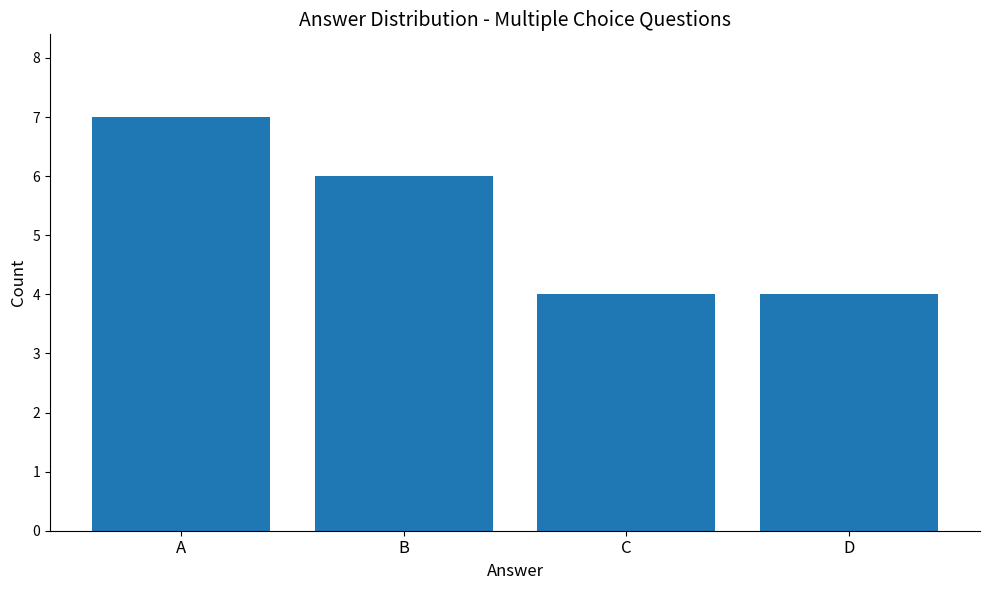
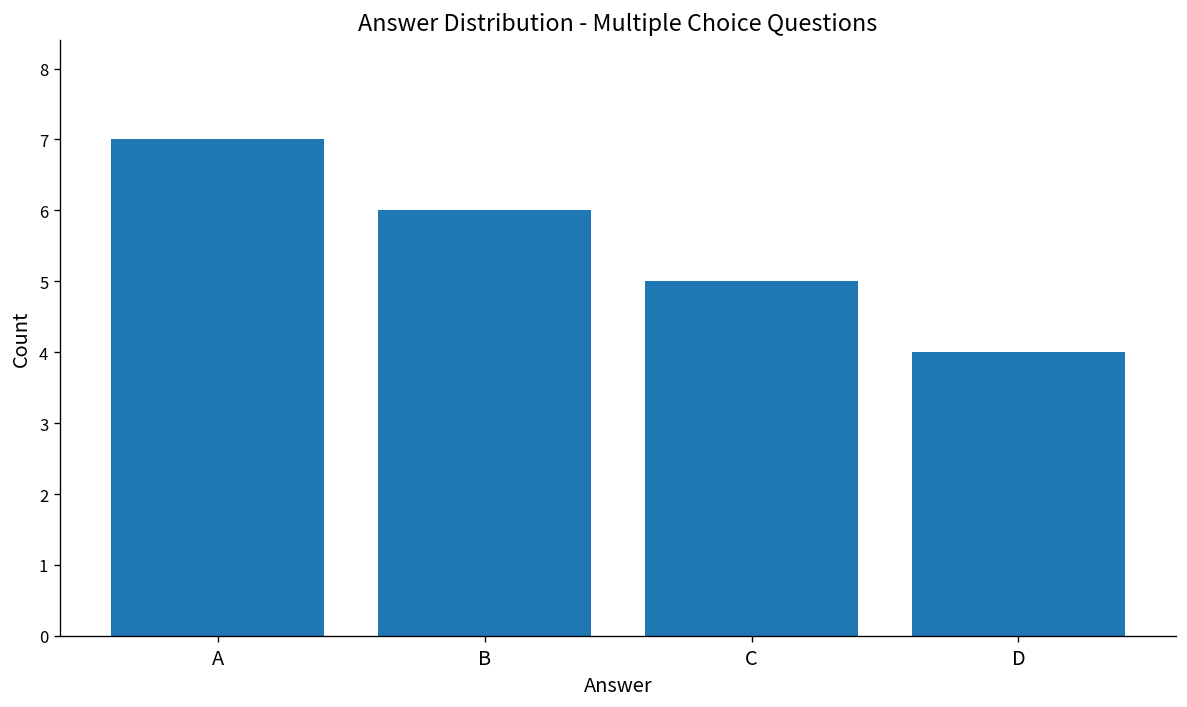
  {
    "A": 7,
    "B": 6,
-   "C": 4,
+   "C": 5,
    "D": 4
  }
